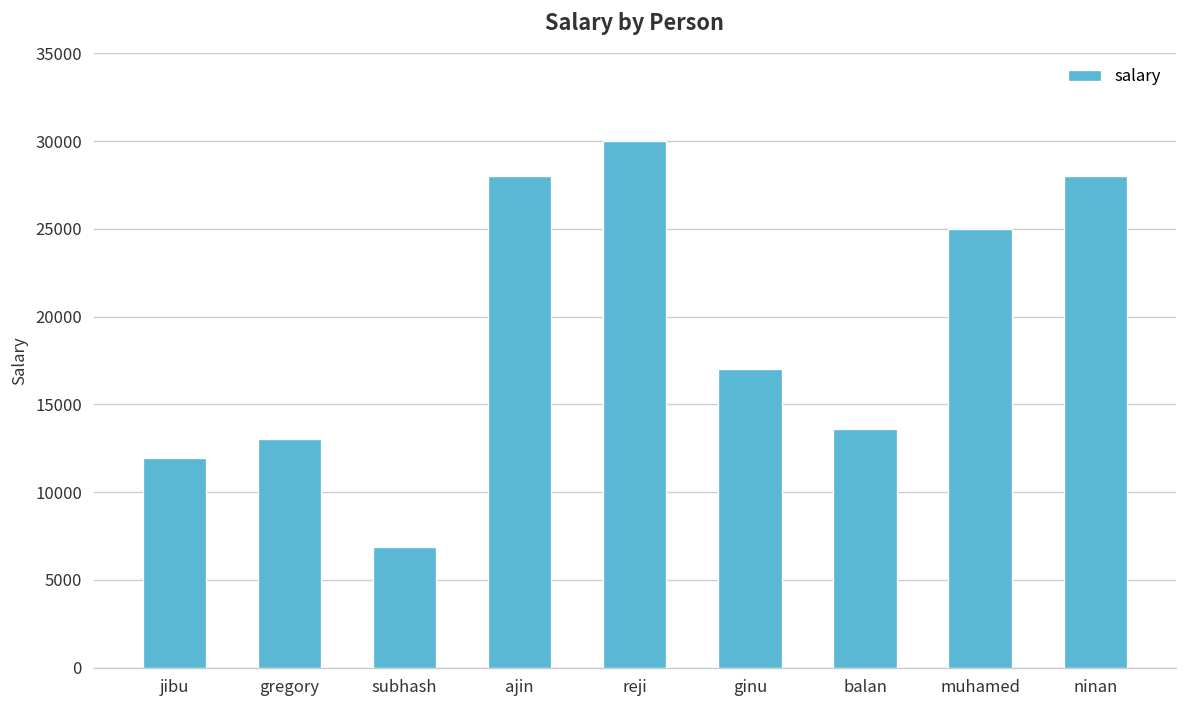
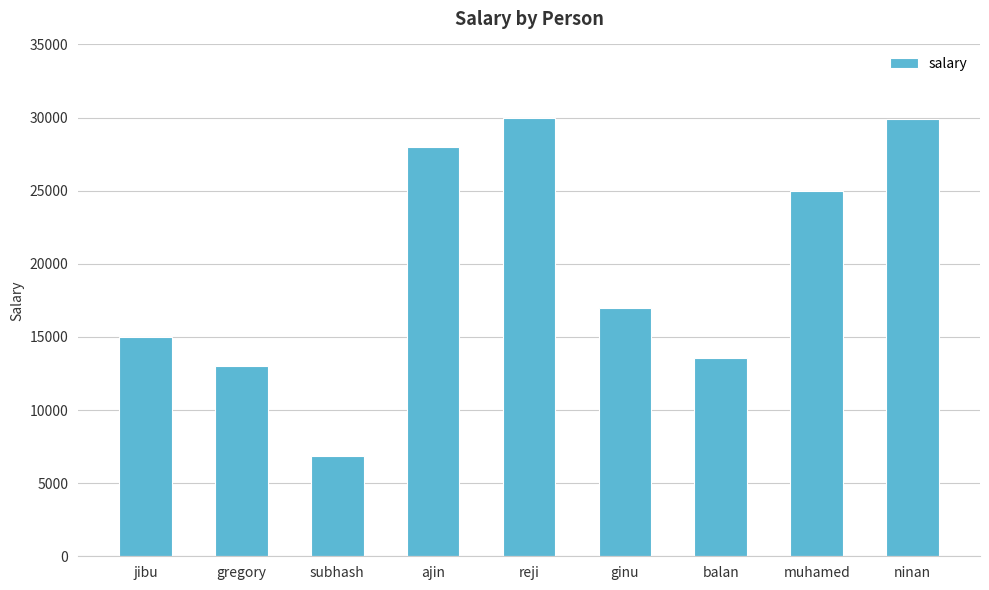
  {
-   "jibu": 12000,
+   "jibu": 15000,
    "gregory": 13000,
    "subhash": 6900,
    "ajin": 28000,
    "reji": 30000,
    "ginu": 17000,
    "balan": 13600,
    "muhamed": 25000,
-   "ninan": 28000
+   "ninan": 29900
  }
